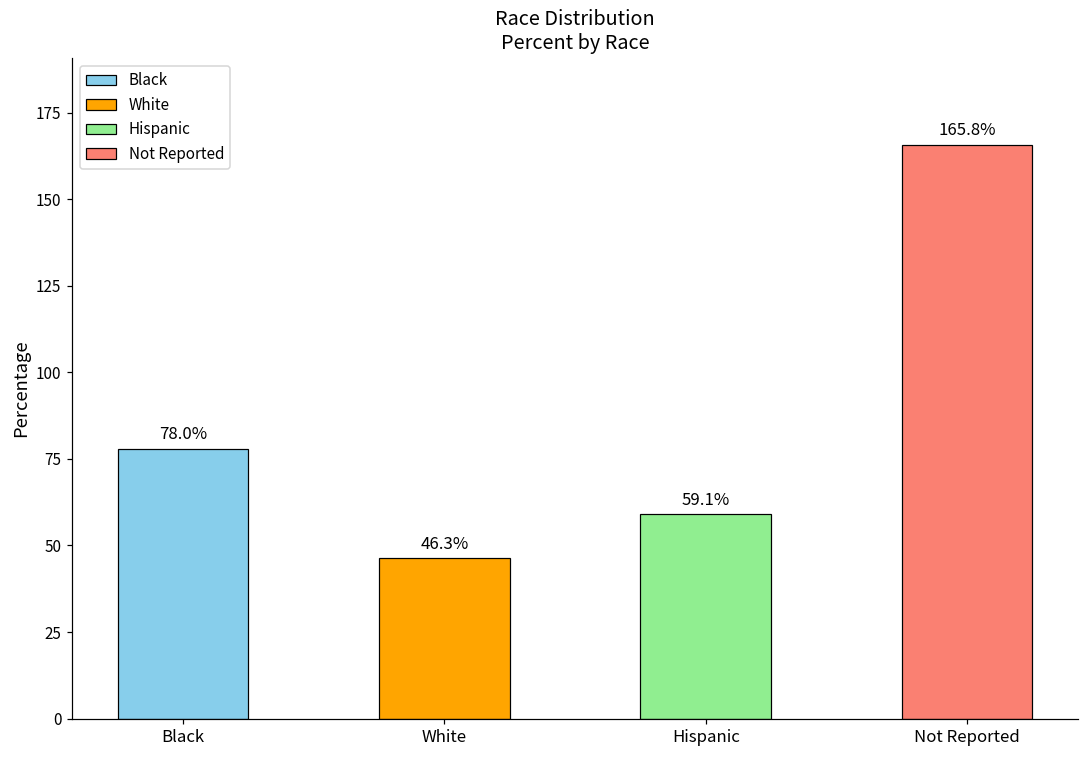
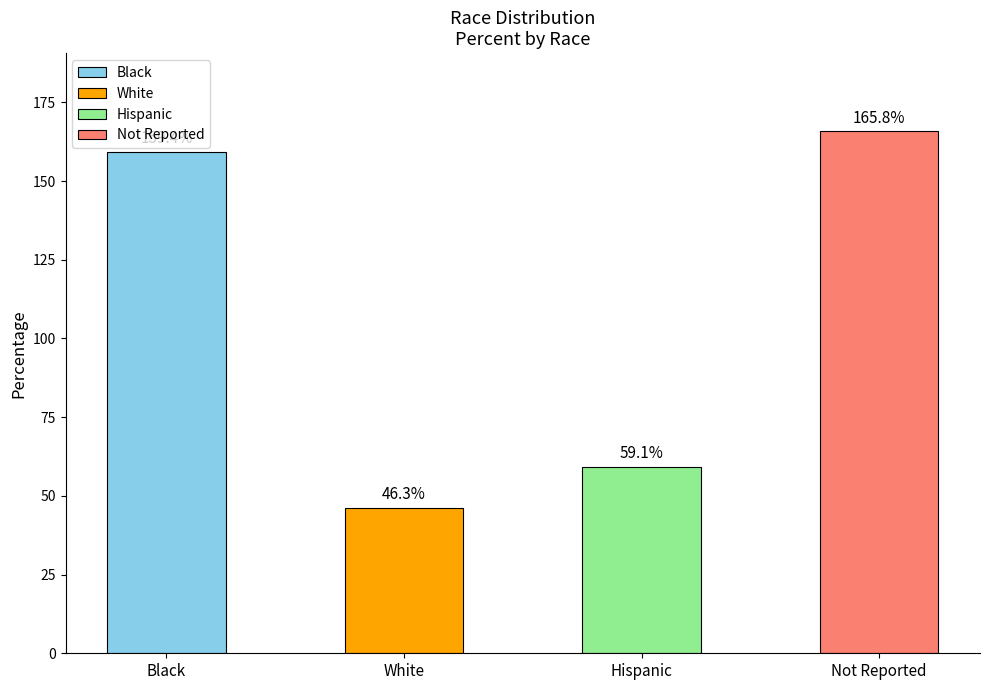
  {
-   "Black": 78
+   "Black": 159
  }
